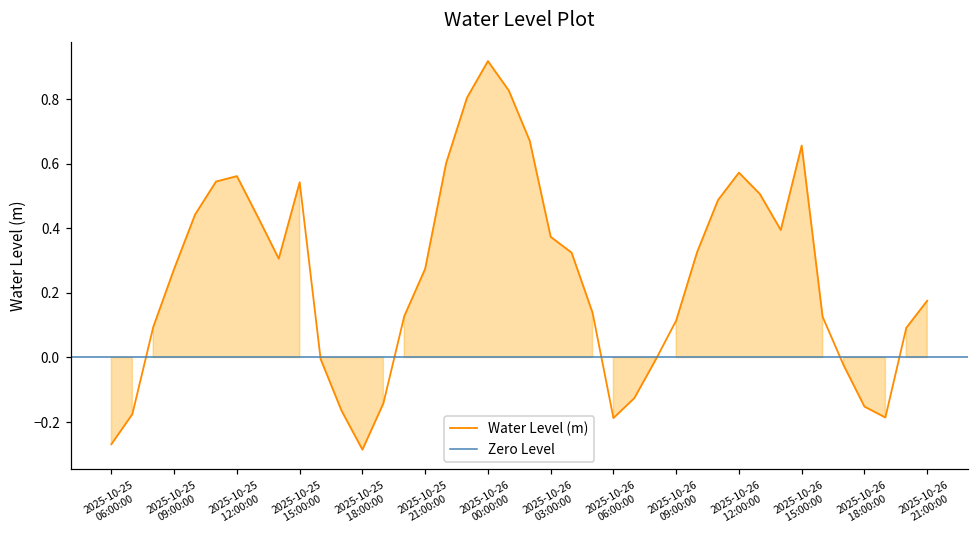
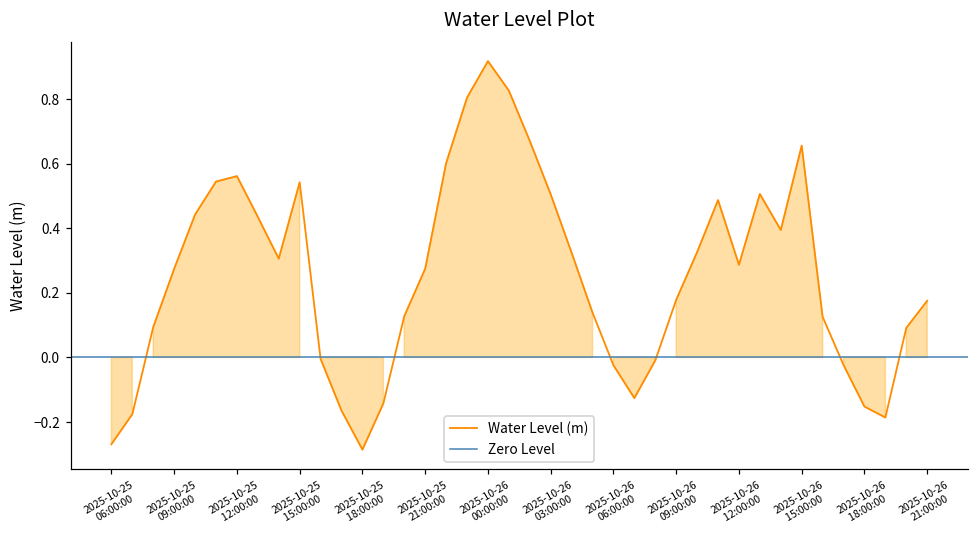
  {
    "2025-10-25 06:00:00": -0.27,
    "2025-10-25 09:00:00": 0.27,
    "2025-10-25 12:00:00": 0.56,
    "2025-10-25 15:00:00": 0.54,
    "2025-10-25 18:00:00": -0.29,
    "2025-10-25 21:00:00": 0.27,
    "2025-10-26 00:00:00": 0.92,
-   "2025-10-26 03:00:00": 0.37,
-   "2025-10-26 06:00:00": -0.19,
-   "2025-10-26 09:00:00": 0.11,
-   "2025-10-26 12:00:00": 0.57,
+   "2025-10-26 03:00:00": 0.51,
+   "2025-10-26 06:00:00": -0.02,
+   "2025-10-26 09:00:00": 0.18,
+   "2025-10-26 12:00:00": 0.29,
    "2025-10-26 15:00:00": 0.66,
    "2025-10-26 18:00:00": -0.15,
    "2025-10-26 21:00:00": 0.18
  }
